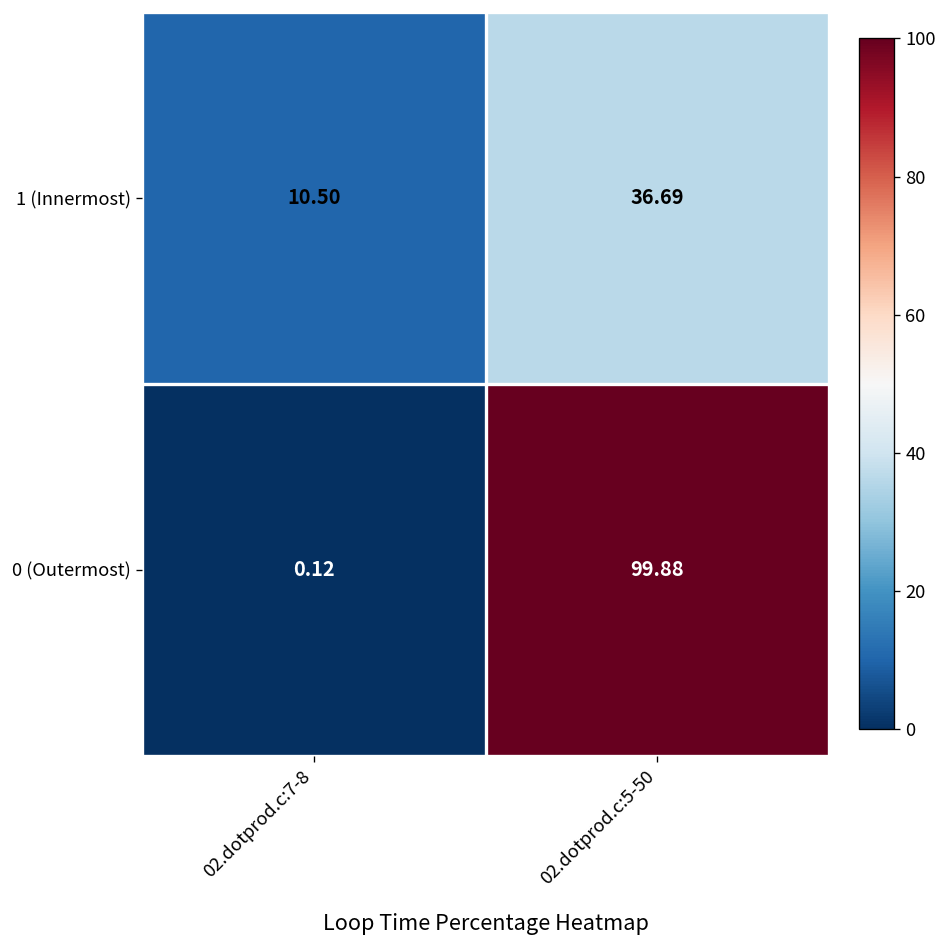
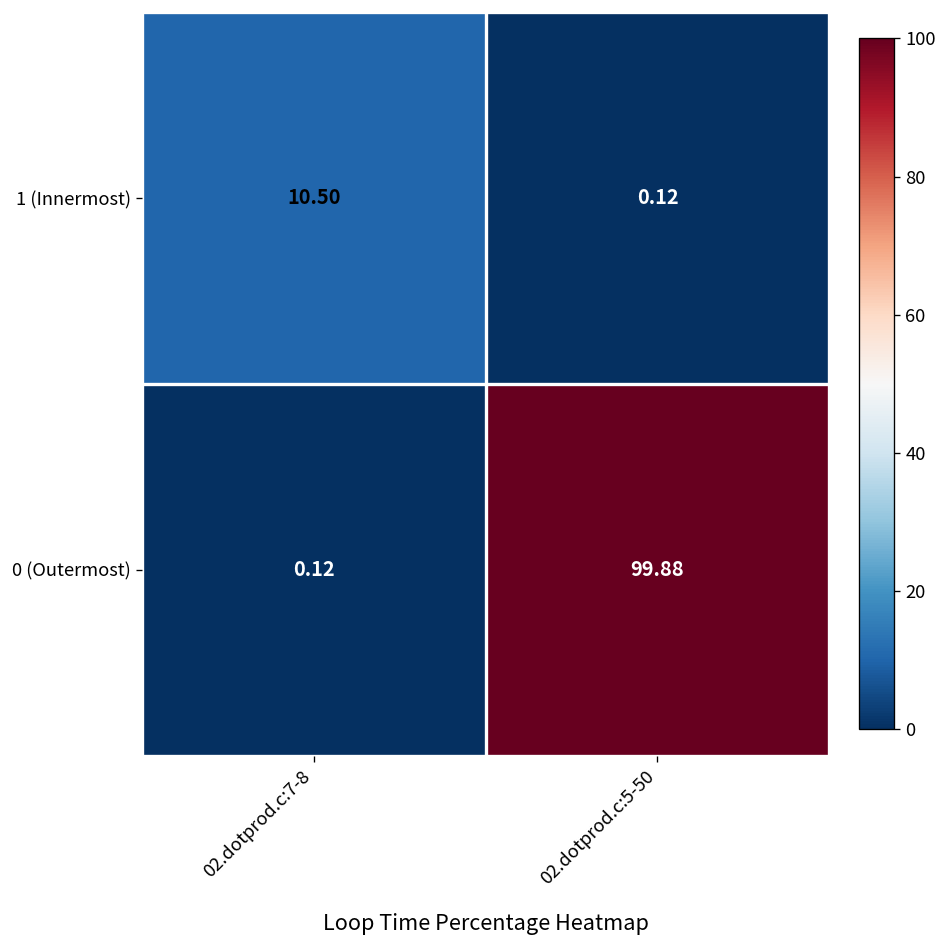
  {
    "1 (Innermost)": {
      "02.dotprod.c:7-8": 10.50,
-     "02.dotprod.c:5-50": 36.69
+     "02.dotprod.c:5-50": 0.12
    },
    "0 (Outermost)": {
      "02.dotprod.c:7-8": 0.12,
      "02.dotprod.c:5-50": 99.88
    }
  }
